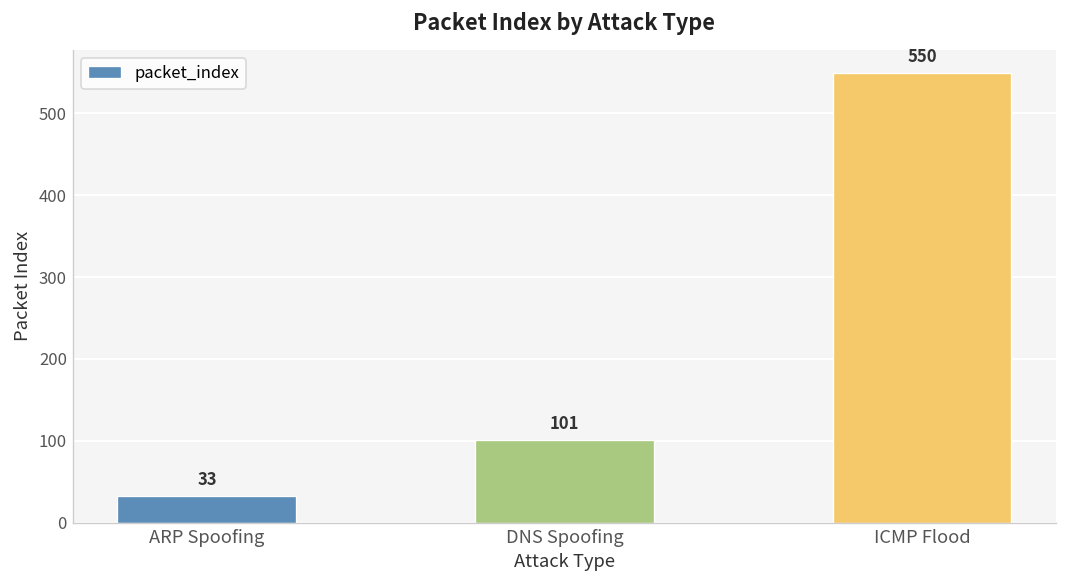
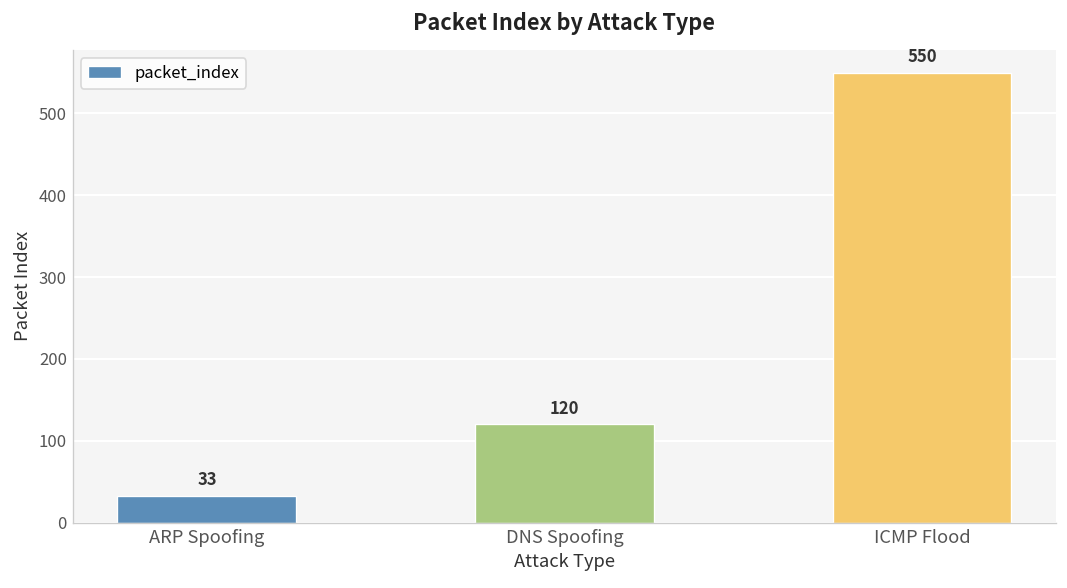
  {
    "ARP Spoofing": 33,
-   "DNS Spoofing": 101,
+   "DNS Spoofing": 120,
    "ICMP Flood": 550
  }
